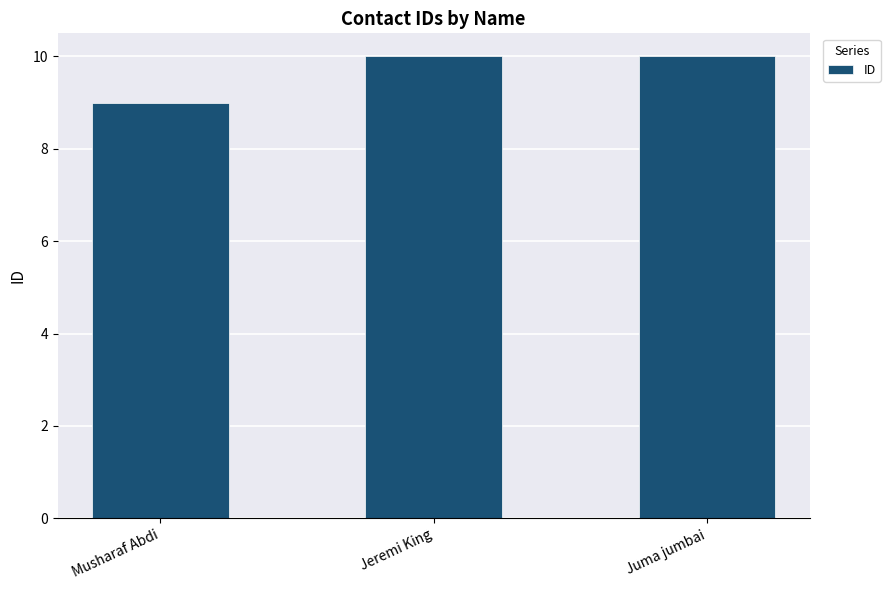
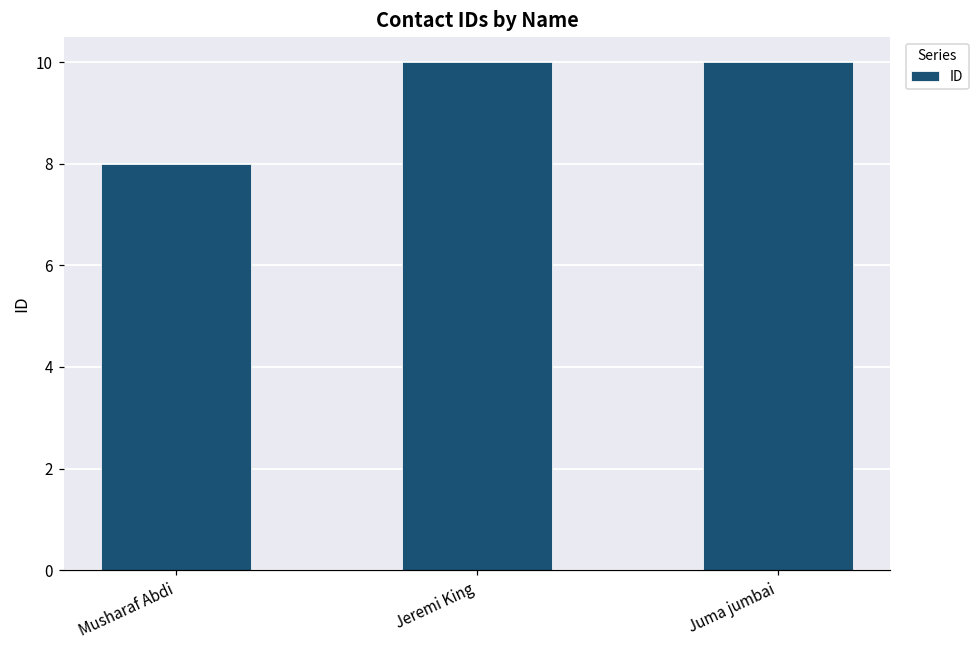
  {
-   "Musharaf Abdi": 9,
+   "Musharaf Abdi": 8,
    "Jeremi King": 10,
    "Juma jumbai": 10
  }
